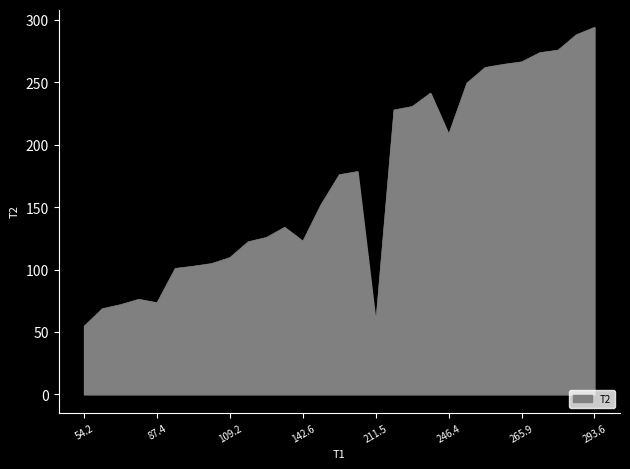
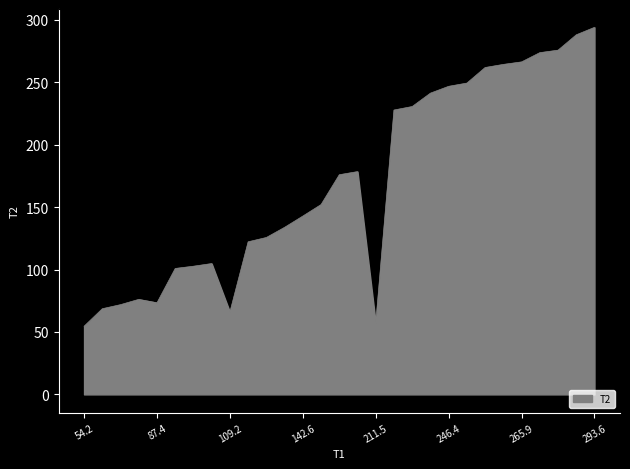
  {
    "54.2": 55,
    "87.4": 73,
-   "109.2": 110,
-   "142.6": 123,
+   "109.2": 66,
+   "142.6": 143,
    "211.5": 57,
-   "246.4": 208,
+   "246.4": 247,
    "265.9": 266,
    "293.6": 294
  }
